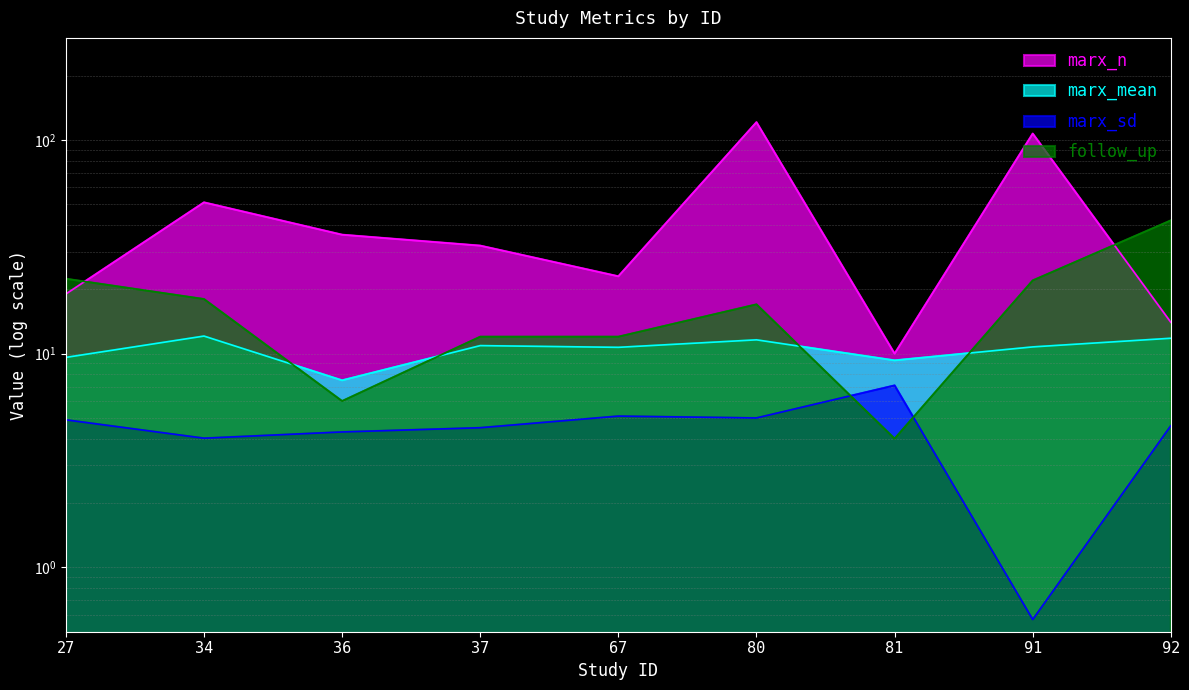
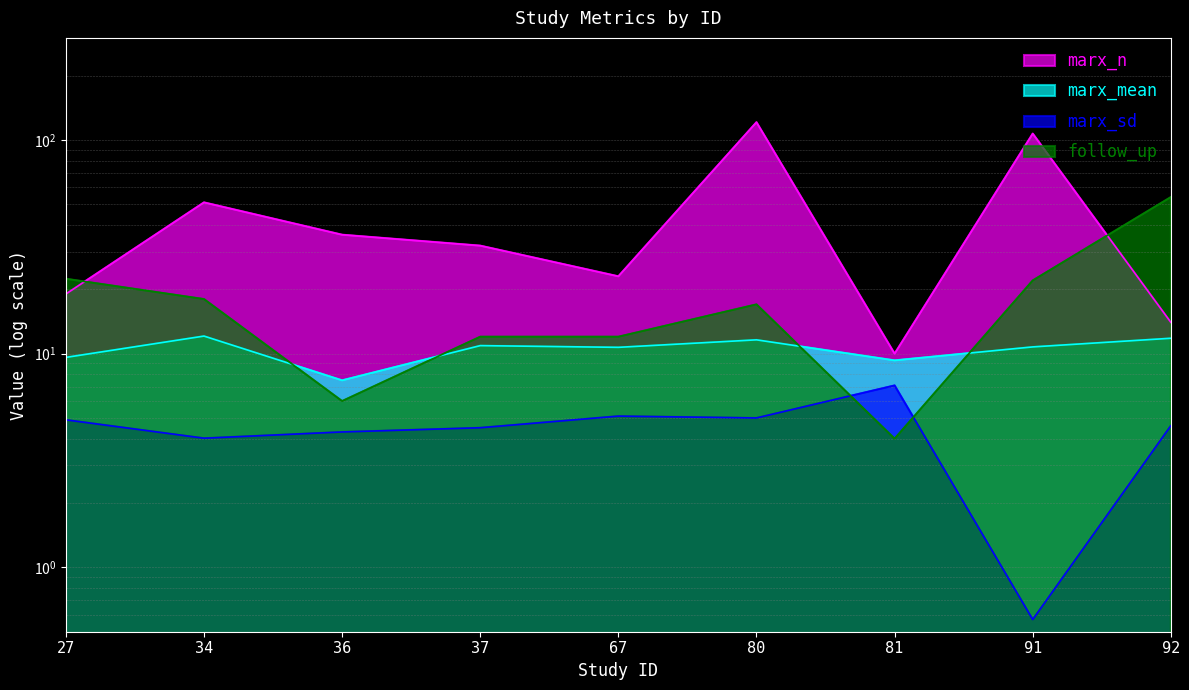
  {
    "marx_n": {
      "27": 19,
      "34": 51,
      "36": 36,
      "37": 32,
      "67": 23,
      "80": 120,
      "81": 10,
      "91": 110,
      "92": 14
    },
    "marx_mean": {
      "27": 10,
      "34": 12,
      "36": 7.5,
      "37": 11,
      "67": 11,
      "80": 12,
      "81": 9,
      "91": 11,
      "92": 12
    },
    "marx_sd": {
      "27": 5,
      "34": 4,
      "36": 4.3,
      "37": 4.5,
      "67": 5,
      "80": 5,
      "81": 7,
      "91": 0.57,
      "92": 4.6
    },
    "follow_up": {
      "27": 22,
      "34": 18,
      "36": 6,
      "37": 12,
      "67": 12,
      "80": 17,
      "81": 4,
      "91": 22,
-     "92": 42
+     "92": 54
    }
  }
